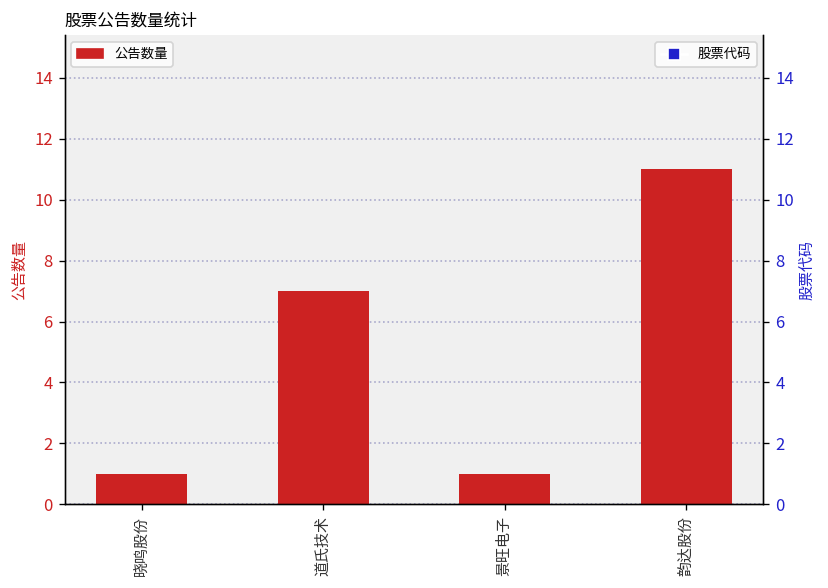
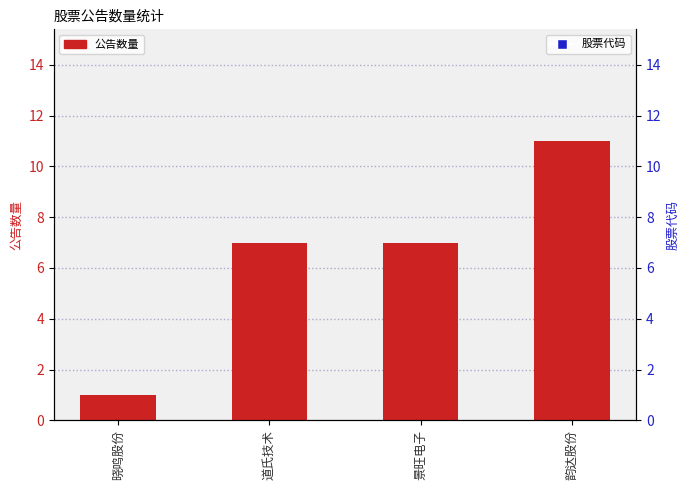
  {
    "公告数量": {
      "晓鸣股份": 1,
      "道氏技术": 7,
-     "景旺电子": 1,
+     "景旺电子": 7,
      "韵达股份": 11
    }
  }
